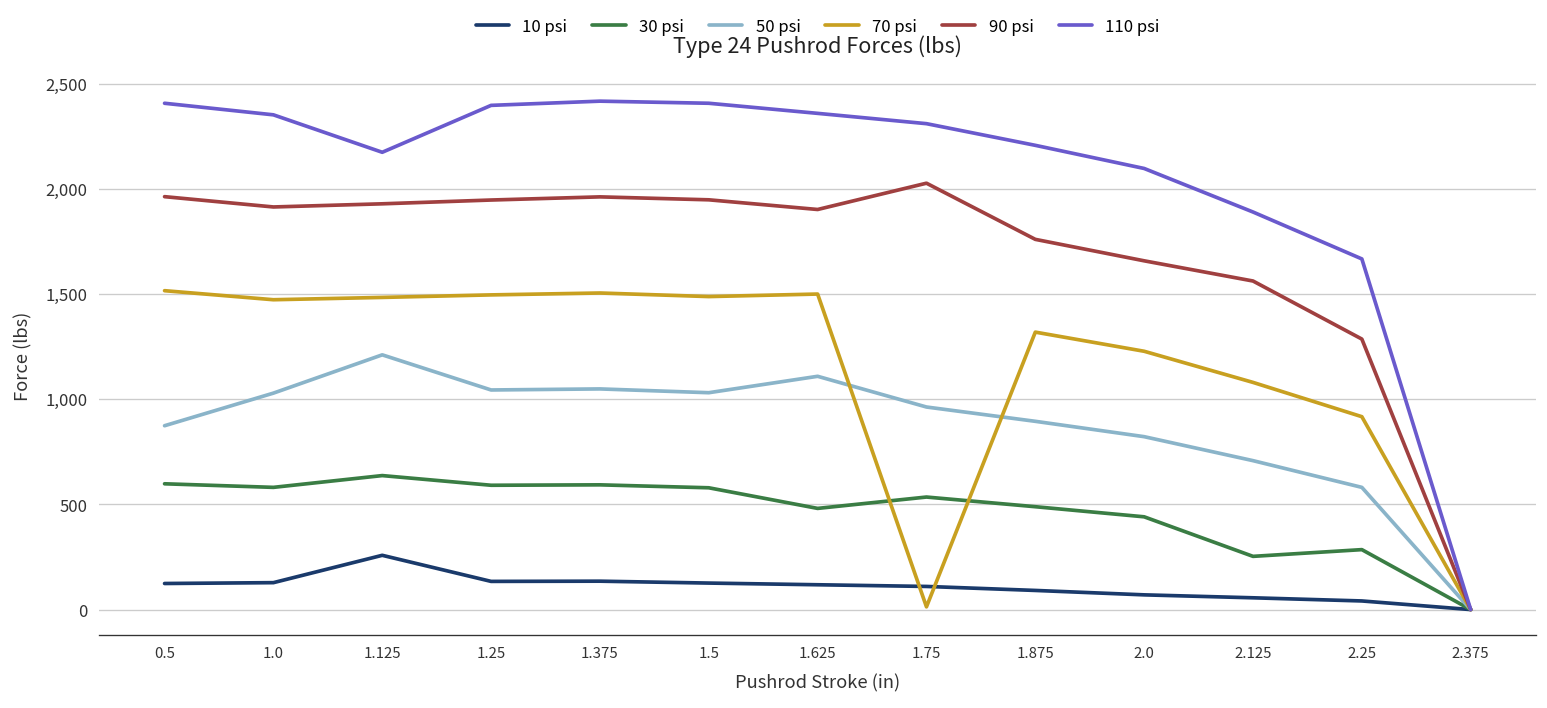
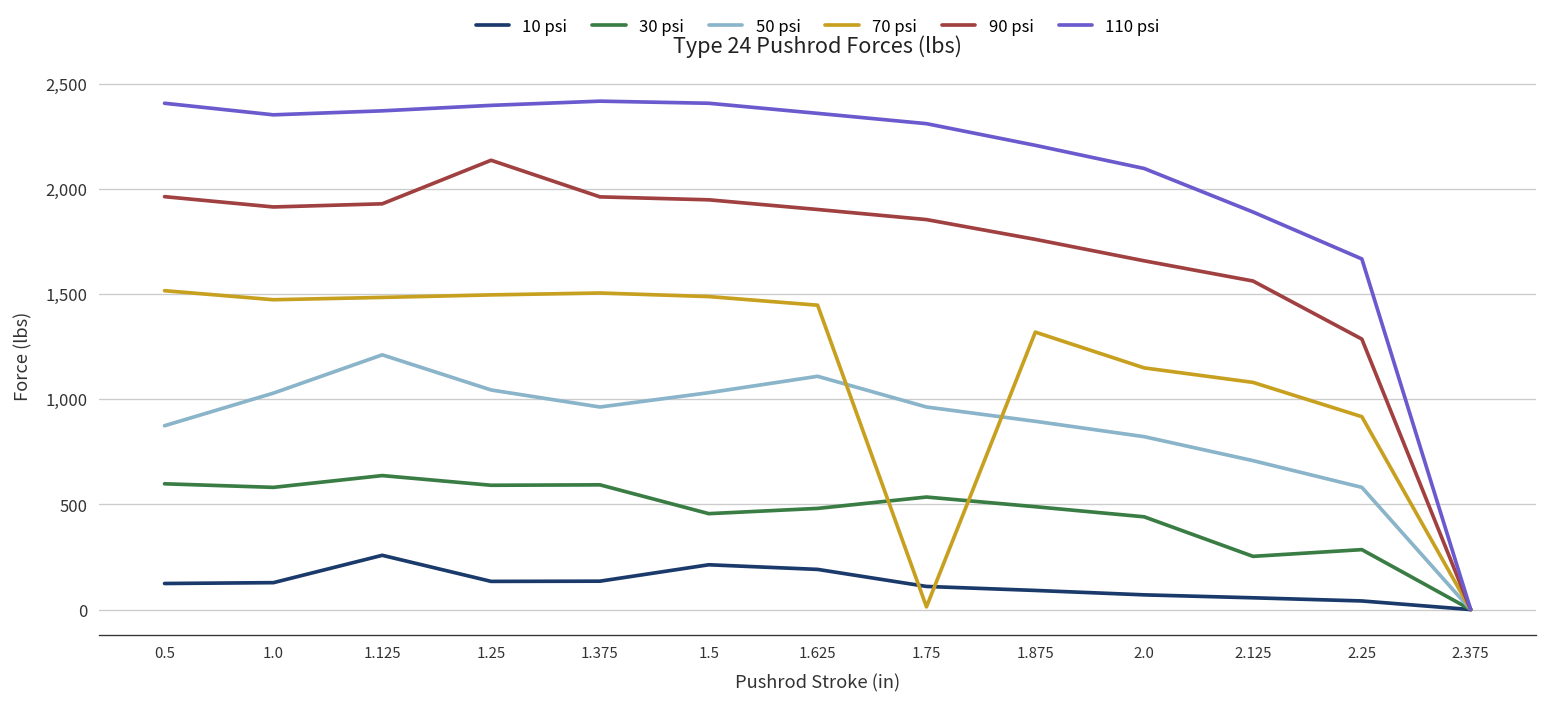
  {
    "10 psi": {
      "0.5": "120",
      "1.0": "130",
      "1.125": "260",
      "1.25": "130",
      "1.375": "140",
-     "1.5": "130",
-     "1.625": "120",
+     "1.5": "210",
+     "1.625": "190",
      "1.75": "110",
      "1.875": "90",
      "2.0": "70",
      "2.125": "60",
      "2.25": "40"
    },
    "30 psi": {
      "0.5": "600",
      "1.0": "580",
      "1.125": "640",
      "1.25": "590",
      "1.375": "590",
-     "1.5": "580",
+     "1.5": "460",
      "1.625": "480",
      "1.75": "540",
      "1.875": "490",
      "2.0": "440",
      "2.125": "250",
      "2.25": "290"
    },
    "50 psi": {
      "0.5": "870",
      "1.0": "1,030",
      "1.125": "1,210",
      "1.25": "1,040",
-     "1.375": "1,050",
+     "1.375": "960",
      "1.5": "1,030",
      "1.625": "1,110",
      "1.75": "960",
      "1.875": "900",
      "2.0": "820",
      "2.125": "710",
      "2.25": "580"
    },
    "70 psi": {
      "0.5": "1,520",
      "1.0": "1,470",
      "1.125": "1,480",
      "1.25": "1,500",
      "1.375": "1,510",
      "1.5": "1,490",
-     "1.625": "1,500",
+     "1.625": "1,450",
      "1.75": "10",
      "1.875": "1,320",
-     "2.0": "1,230",
+     "2.0": "1,150",
      "2.125": "1,080",
      "2.25": "920"
    },
    "90 psi": {
      "0.5": "1,960",
      "1.0": "1,910",
      "1.125": "1,930",
-     "1.25": "1,950",
+     "1.25": "2,140",
      "1.375": "1,960",
      "1.5": "1,950",
      "1.625": "1,900",
-     "1.75": "2,030",
+     "1.75": "1,850",
      "1.875": "1,760",
      "2.0": "1,660",
      "2.125": "1,560",
      "2.25": "1,290"
    },
    "110 psi": {
      "0.5": "2,410",
      "1.0": "2,350",
-     "1.125": "2,170",
+     "1.125": "2,370",
      "1.25": "2,400",
      "1.375": "2,420",
      "1.5": "2,410",
      "1.625": "2,360",
      "1.75": "2,310",
      "1.875": "2,210",
      "2.0": "2,100",
      "2.125": "1,890",
      "2.25": "1,670"
    }
  }
